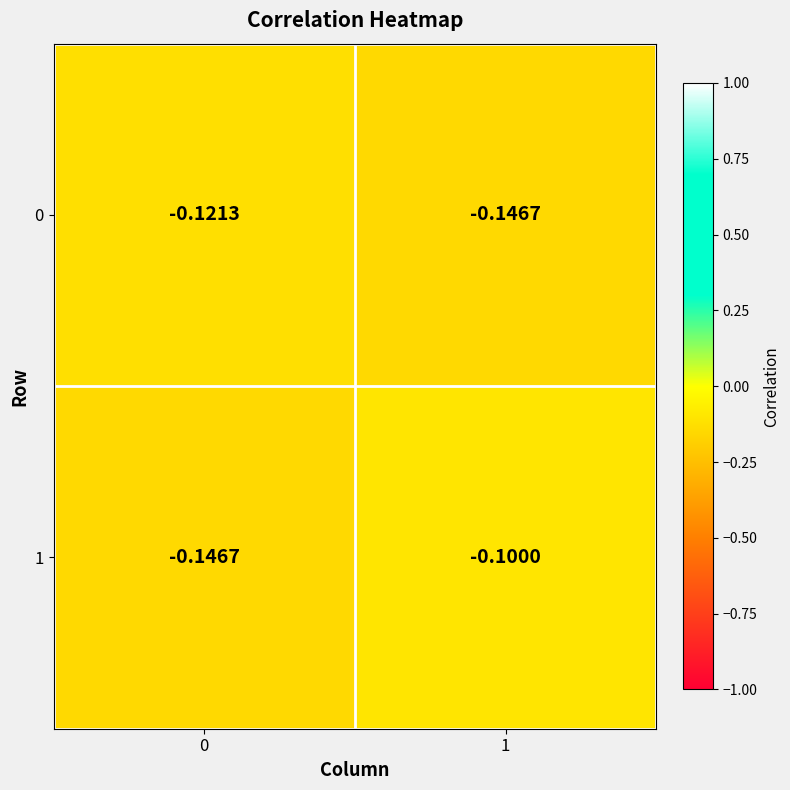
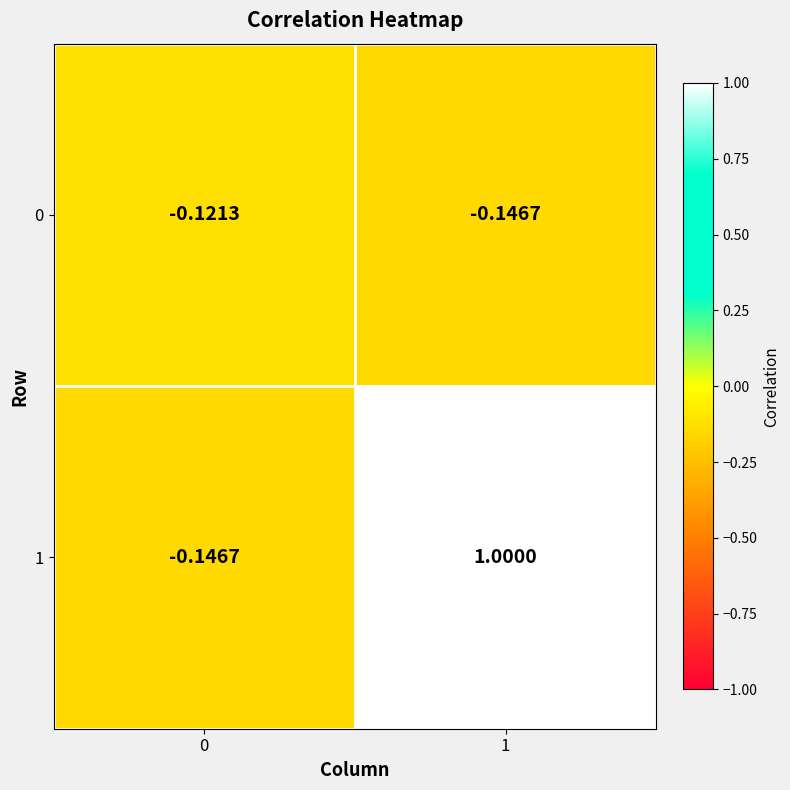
  {
    "0": {
      "0": -0.1213,
      "1": -0.1467
    },
    "1": {
      "0": -0.1467,
-     "1": -0.1000
+     "1": 1.0000
    }
  }
